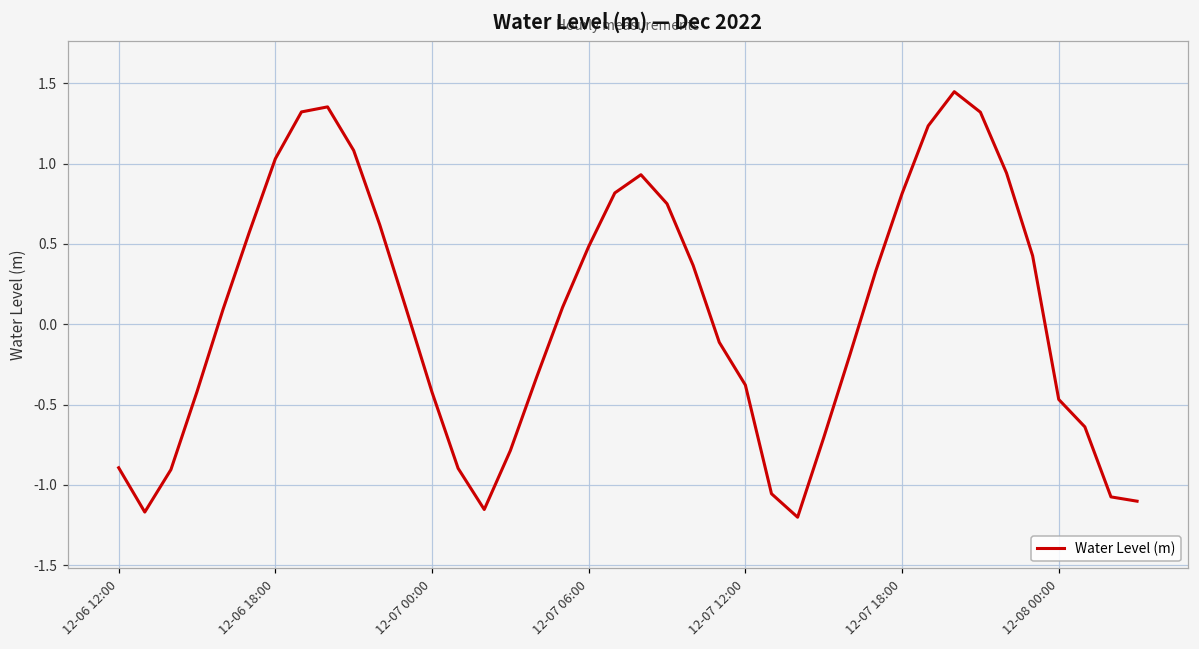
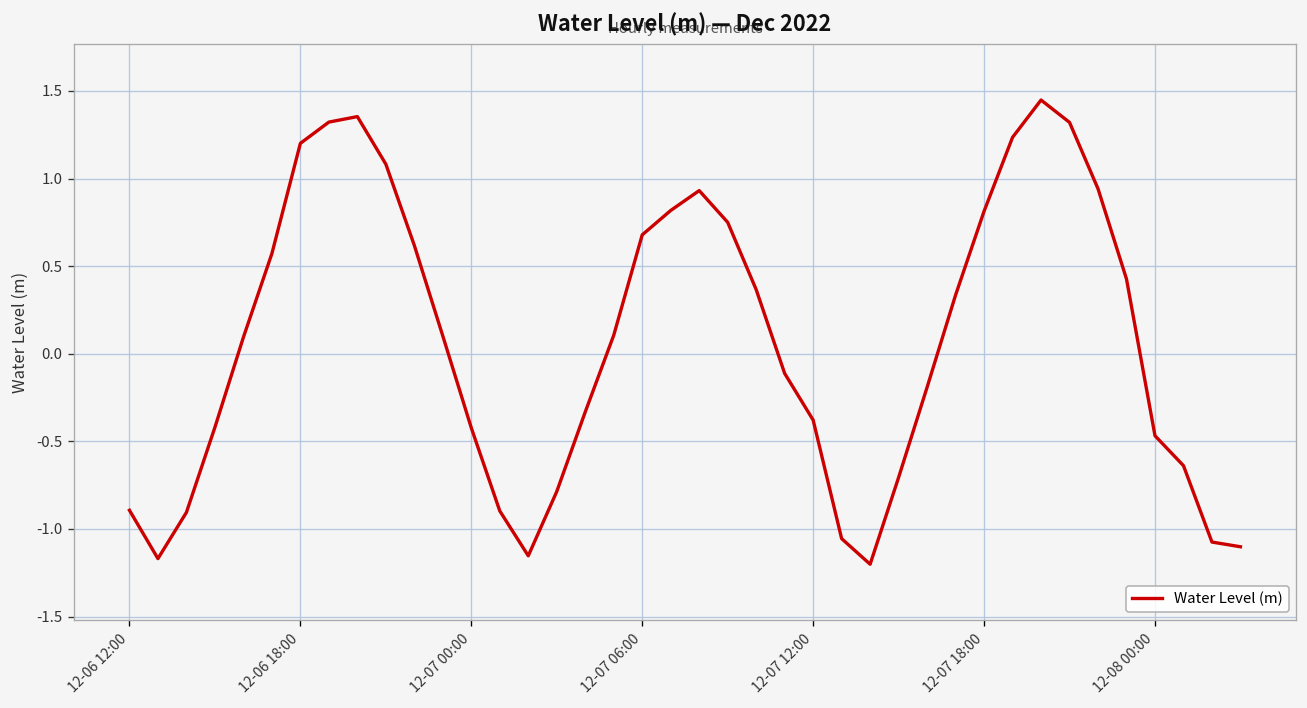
  {
    "12-06 12:00": -0.89,
-   "12-06 18:00": 1.03,
+   "12-06 18:00": 1.20,
    "12-07 00:00": -0.42,
-   "12-07 06:00": 0.48,
+   "12-07 06:00": 0.68,
    "12-07 12:00": -0.38,
    "12-07 18:00": 0.81,
    "12-08 00:00": -0.47
  }
